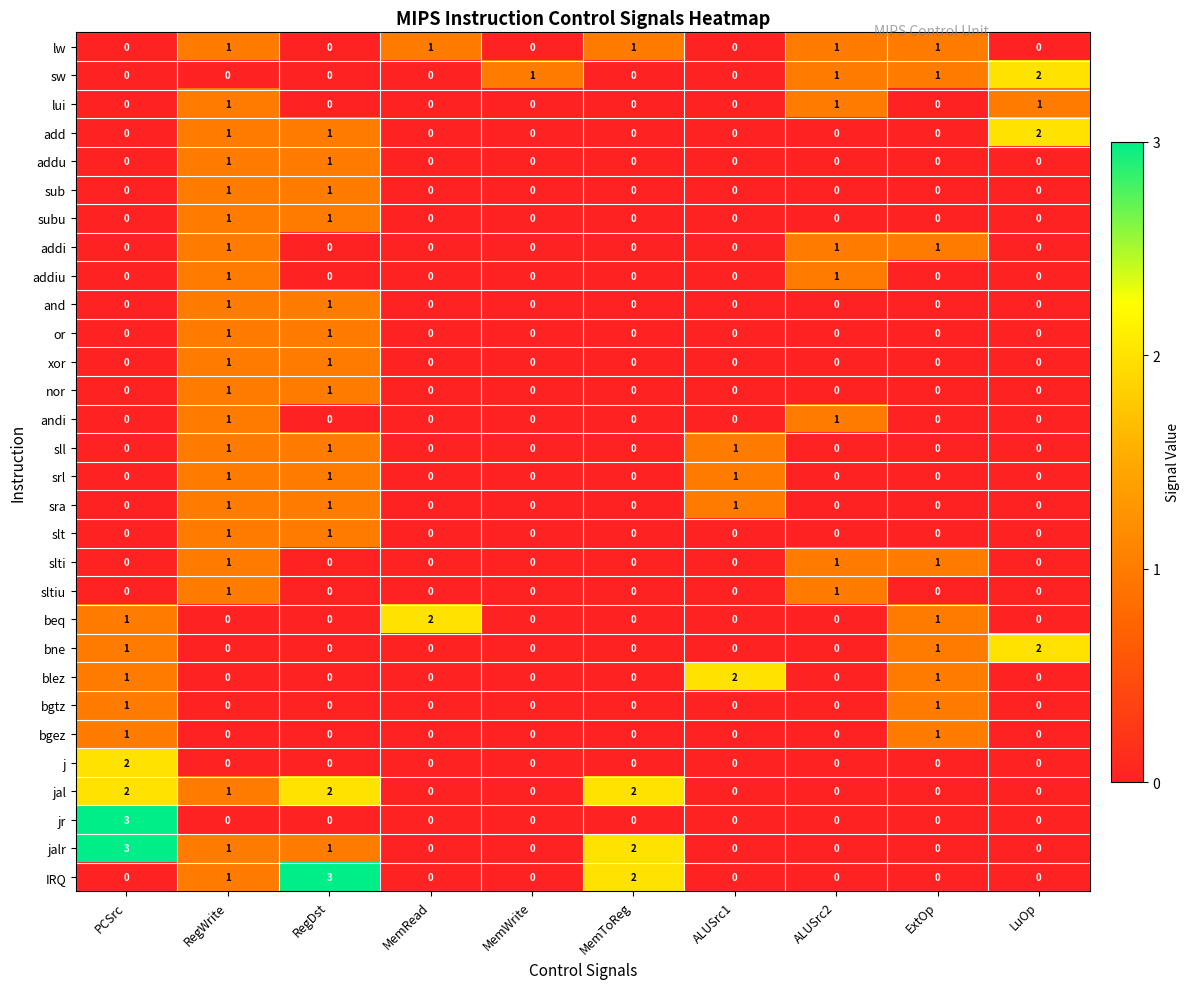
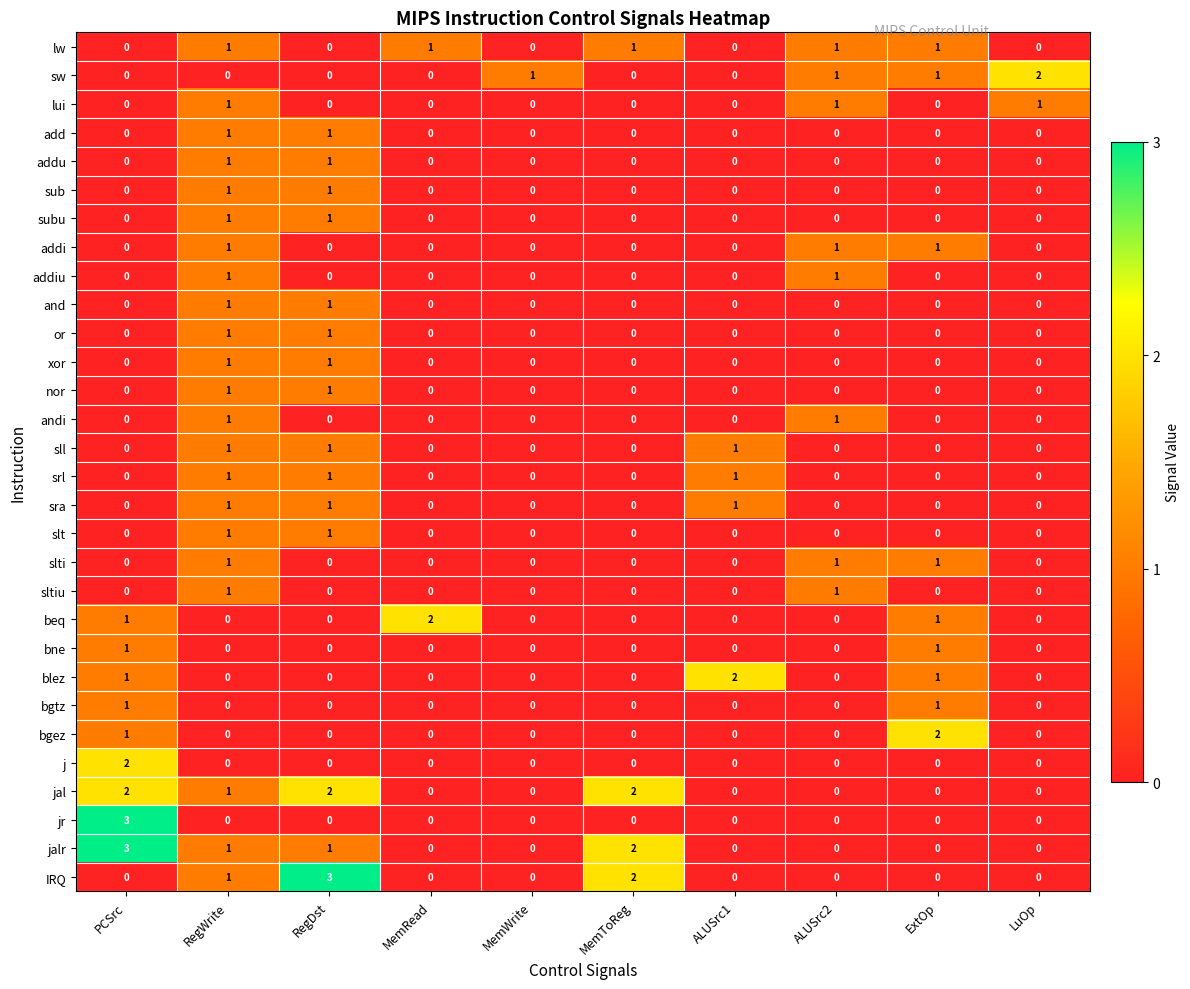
  {
    "add": {
      "PCSrc": 0,
      "RegWrite": 1,
      "RegDst": 1,
      "MemRead": 0,
      "MemWrite": 0,
      "MemToReg": 0,
      "ALUSrc1": 0,
      "ALUSrc2": 0,
      "ExtOp": 0,
-     "LuOp": 2
+     "LuOp": 0
    },
    "bne": {
      "PCSrc": 1,
      "RegWrite": 0,
      "RegDst": 0,
      "MemRead": 0,
      "MemWrite": 0,
      "MemToReg": 0,
      "ALUSrc1": 0,
      "ALUSrc2": 0,
      "ExtOp": 1,
-     "LuOp": 2
+     "LuOp": 0
    },
    "bgez": {
      "PCSrc": 1,
      "RegWrite": 0,
      "RegDst": 0,
      "MemRead": 0,
      "MemWrite": 0,
      "MemToReg": 0,
      "ALUSrc1": 0,
      "ALUSrc2": 0,
-     "ExtOp": 1,
+     "ExtOp": 2,
      "LuOp": 0
    }
  }
